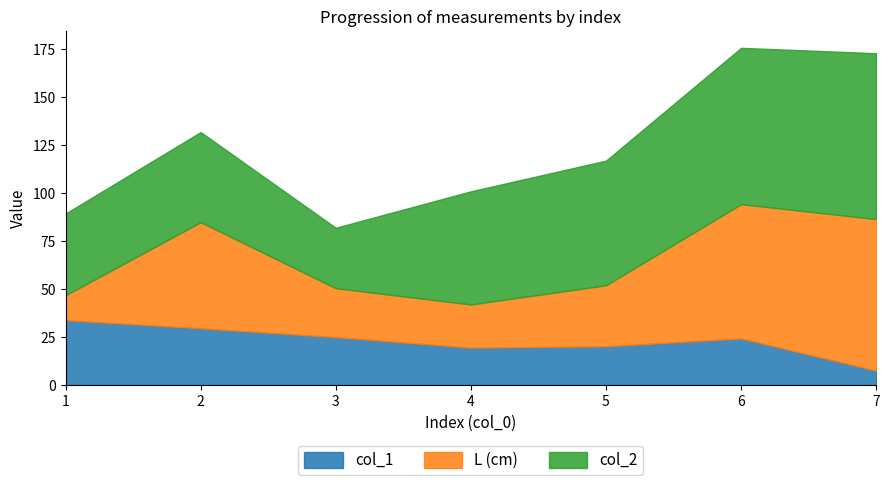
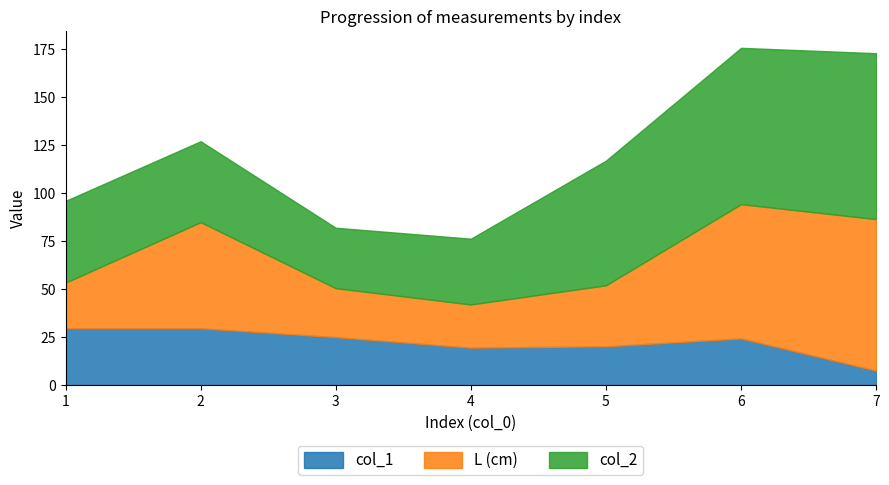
  {
    "col_1": {
-     "1": 34,
+     "1": 30,
      "2": 30,
      "3": 25,
      "4": 20,
      "5": 20,
      "6": 24,
      "7": 8
    },
    "L (cm)": {
-     "1": 13,
+     "1": 24,
      "2": 55,
      "3": 26,
      "4": 23,
      "5": 32,
      "6": 70,
      "7": 79
    },
    "col_2": {
      "1": 43,
-     "2": 47,
+     "2": 42,
      "3": 32,
-     "4": 59,
+     "4": 34,
      "5": 65,
      "6": 82,
      "7": 87
    }
  }
